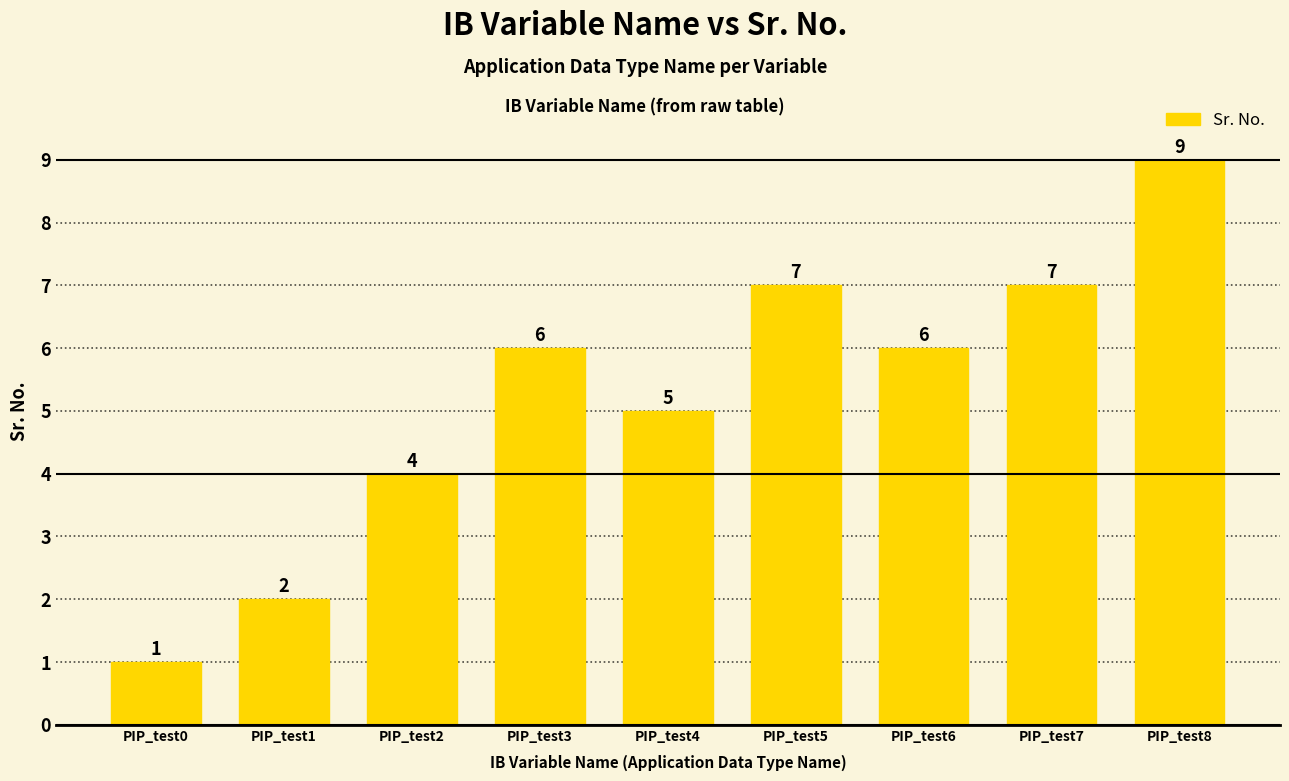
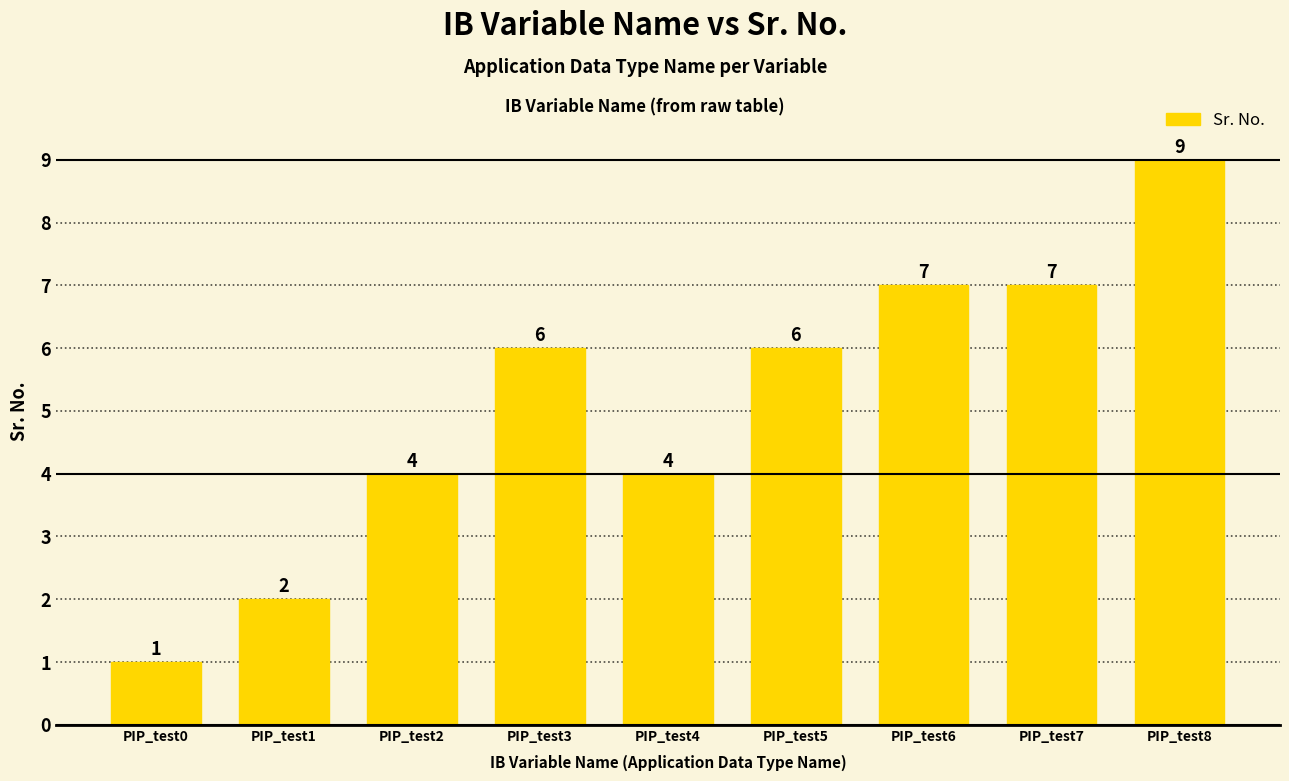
  {
    "PIP_test0": 1,
    "PIP_test1": 2,
    "PIP_test2": 4,
    "PIP_test3": 6,
-   "PIP_test4": 5,
-   "PIP_test5": 7,
-   "PIP_test6": 6,
+   "PIP_test4": 4,
+   "PIP_test5": 6,
+   "PIP_test6": 7,
    "PIP_test7": 7,
    "PIP_test8": 9
  }
